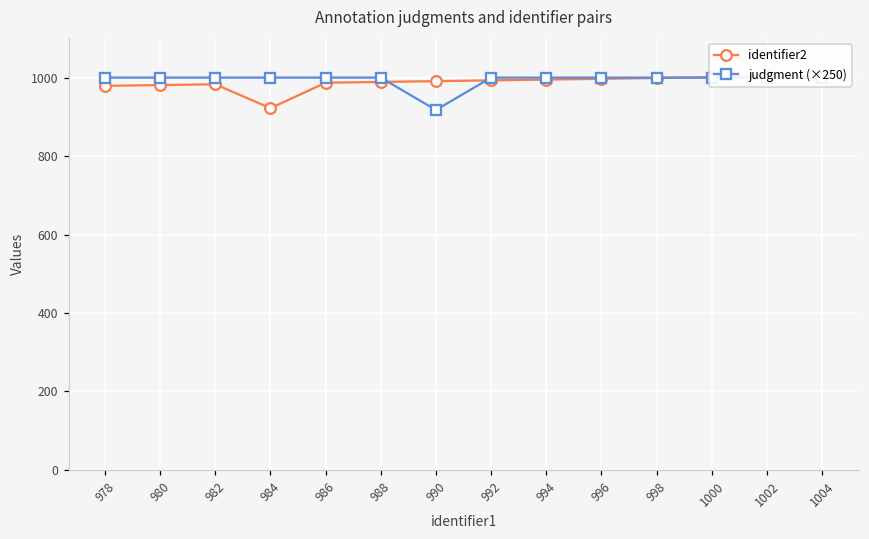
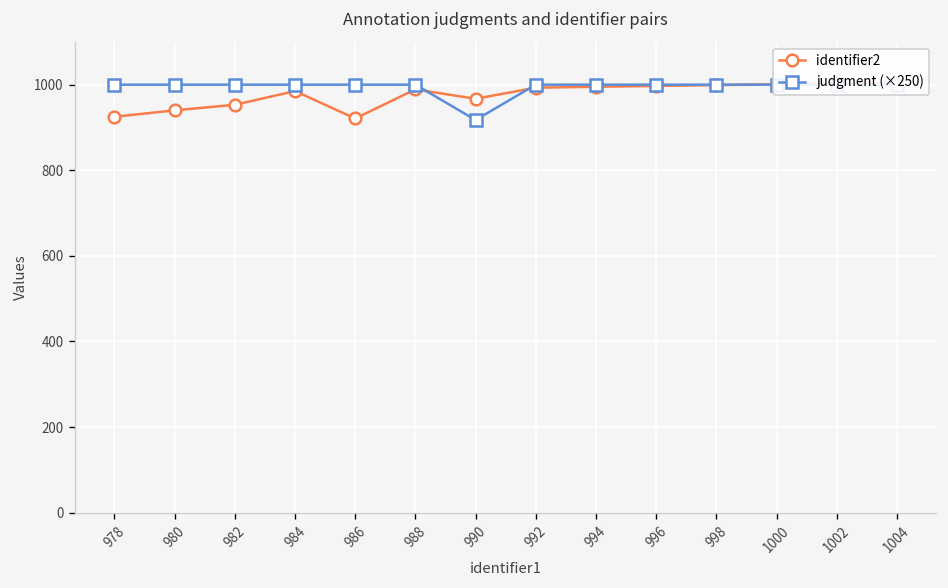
  {
    "identifier2": {
-     "978": 980,
-     "980": 980,
-     "982": 980,
-     "984": 920,
-     "986": 990,
+     "978": 930,
+     "980": 940,
+     "982": 950,
+     "984": 990,
+     "986": 920,
      "988": 990,
-     "990": 990
+     "990": 970
    },
    "judgment (×250)": {
      "978": 1000,
      "980": 1000,
      "982": 1000,
      "984": 1000,
      "986": 1000,
      "988": 1000,
      "990": 920
    }
  }
